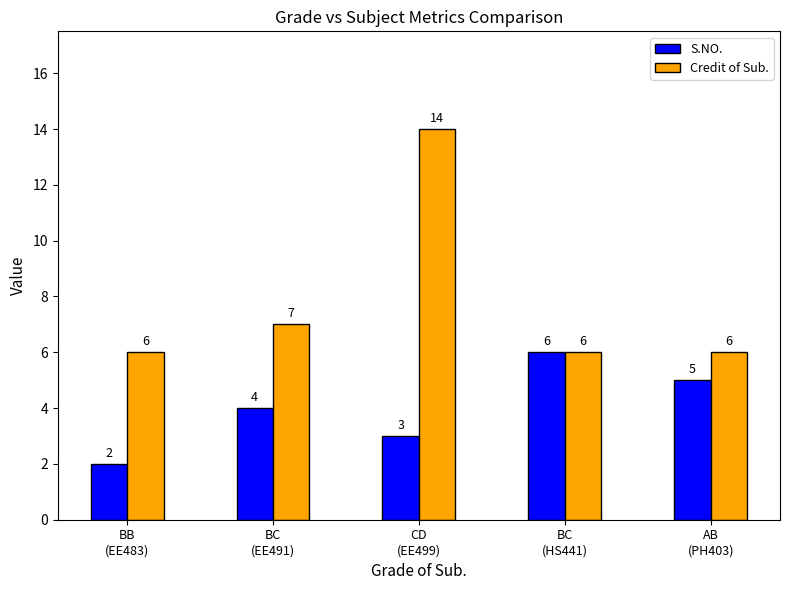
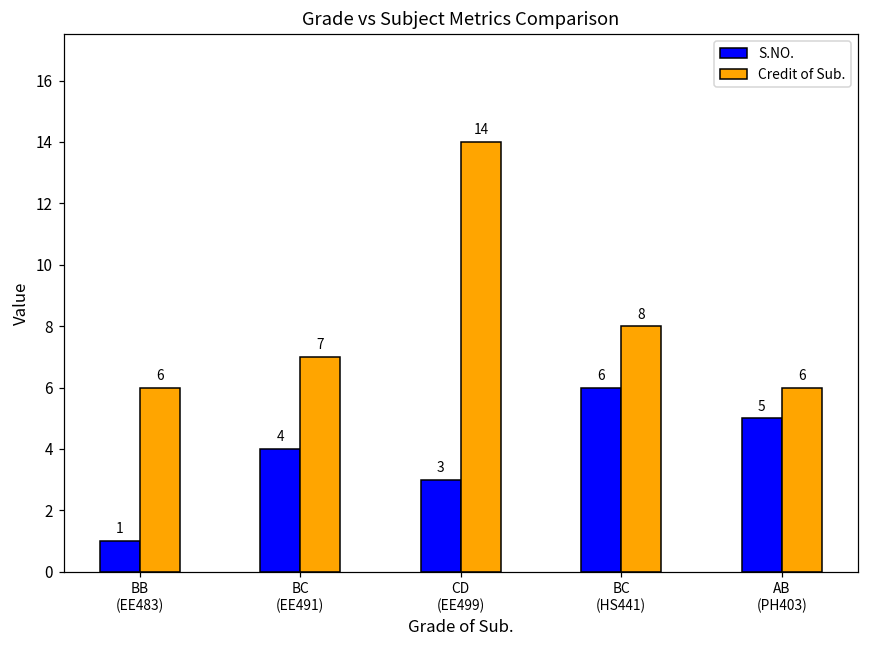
  {
    "S.NO.": {
-     "BB (EE483)": 2,
+     "BB (EE483)": 1,
      "BC (EE491)": 4,
      "CD (EE499)": 3,
      "BC (HS441)": 6,
      "AB (PH403)": 5
    },
    "Credit of Sub.": {
      "BB (EE483)": 6,
      "BC (EE491)": 7,
      "CD (EE499)": 14,
-     "BC (HS441)": 6,
+     "BC (HS441)": 8,
      "AB (PH403)": 6
    }
  }
